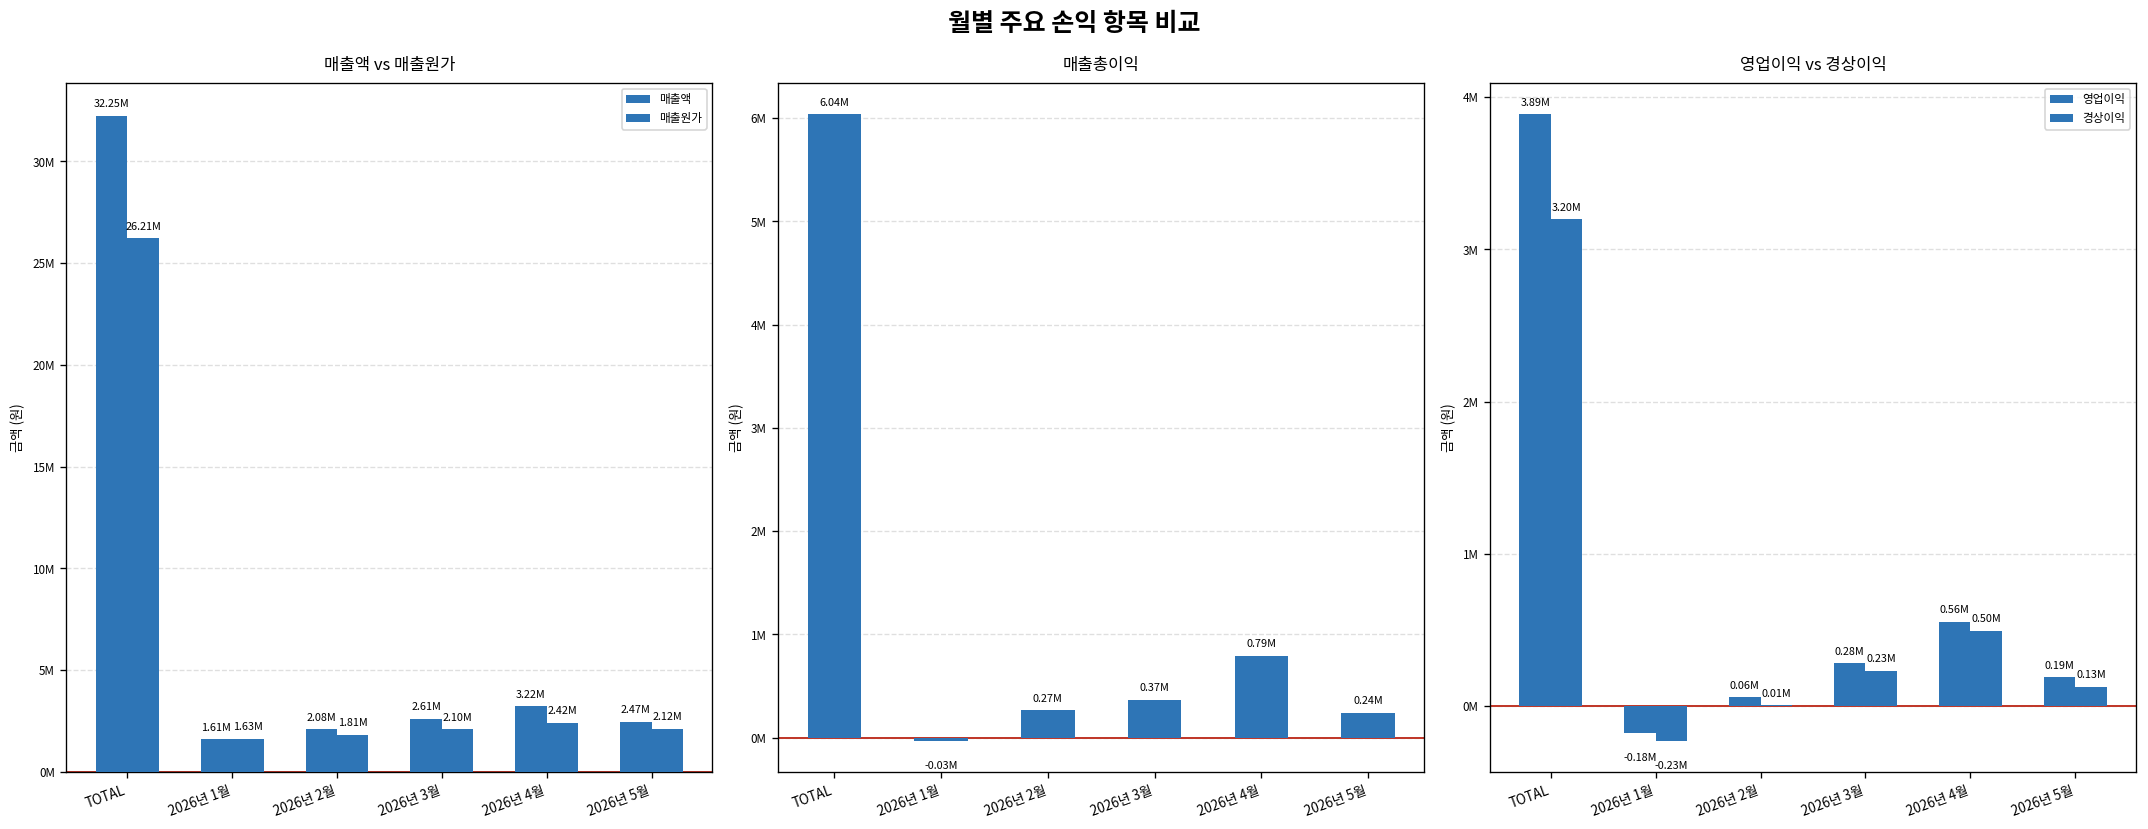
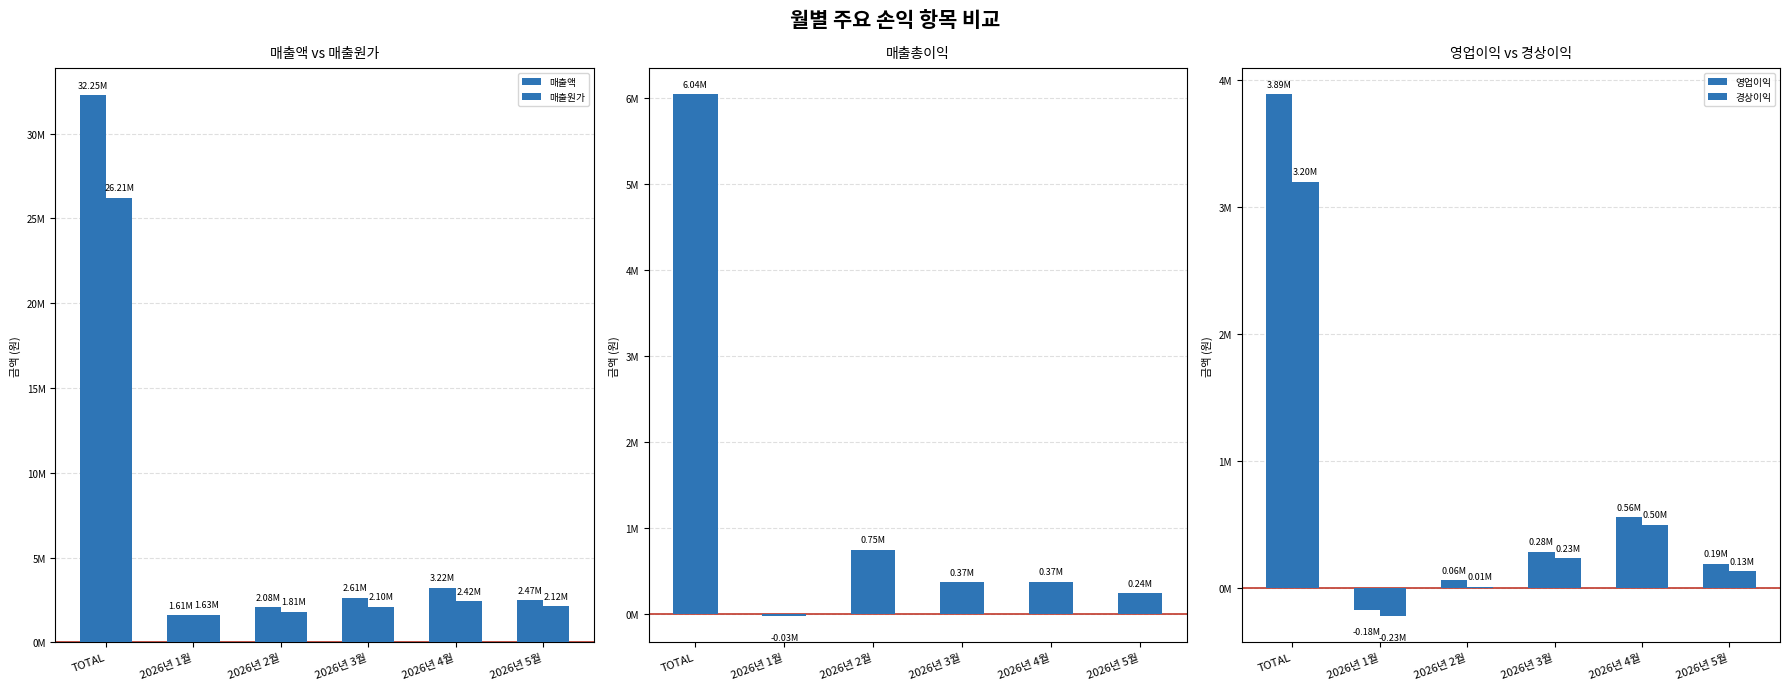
  {
    "매출총이익": {
      "TOTAL": "6.04M",
      "2026년 1월": "-0.03M",
-     "2026년 2월": "0.27M",
+     "2026년 2월": "0.75M",
      "2026년 3월": "0.37M",
-     "2026년 4월": "0.79M",
+     "2026년 4월": "0.37M",
      "2026년 5월": "0.24M"
    }
  }
